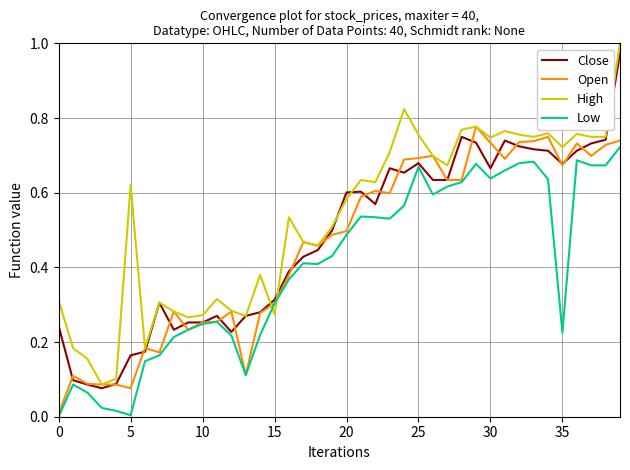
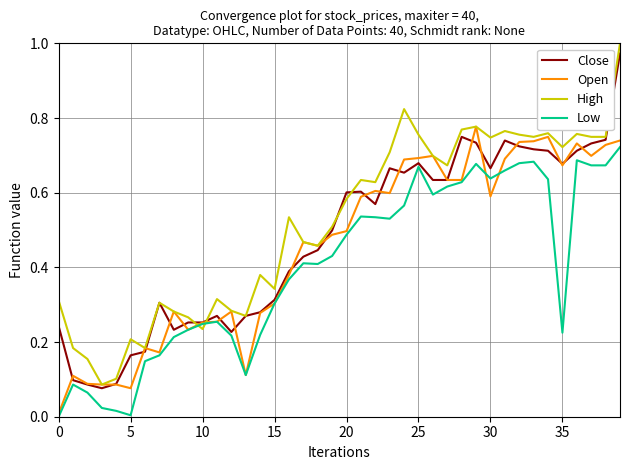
  {
    "Close": {
      "0": 0.24,
      "5": 0.16,
      "15": 0.31,
      "20": 0.60,
      "25": 0.68,
      "30": 0.67
    },
    "Open": {
      "0": 0.01,
      "5": 0.08,
      "20": 0.50,
      "25": 0.69,
-     "30": 0.73
+     "30": 0.59
    },
    "High": {
      "0": 0.31,
-     "5": 0.62,
-     "10": 0.27,
-     "15": 0.27,
+     "5": 0.21,
+     "10": 0.23,
+     "15": 0.34,
      "20": 0.58,
      "25": 0.76,
      "30": 0.75,
      "35": 0.72
    },
    "Low": {
      "0": 0.00,
      "5": 0.00,
      "20": 0.49,
      "25": 0.67,
      "30": 0.64,
      "35": 0.23
    }
  }
